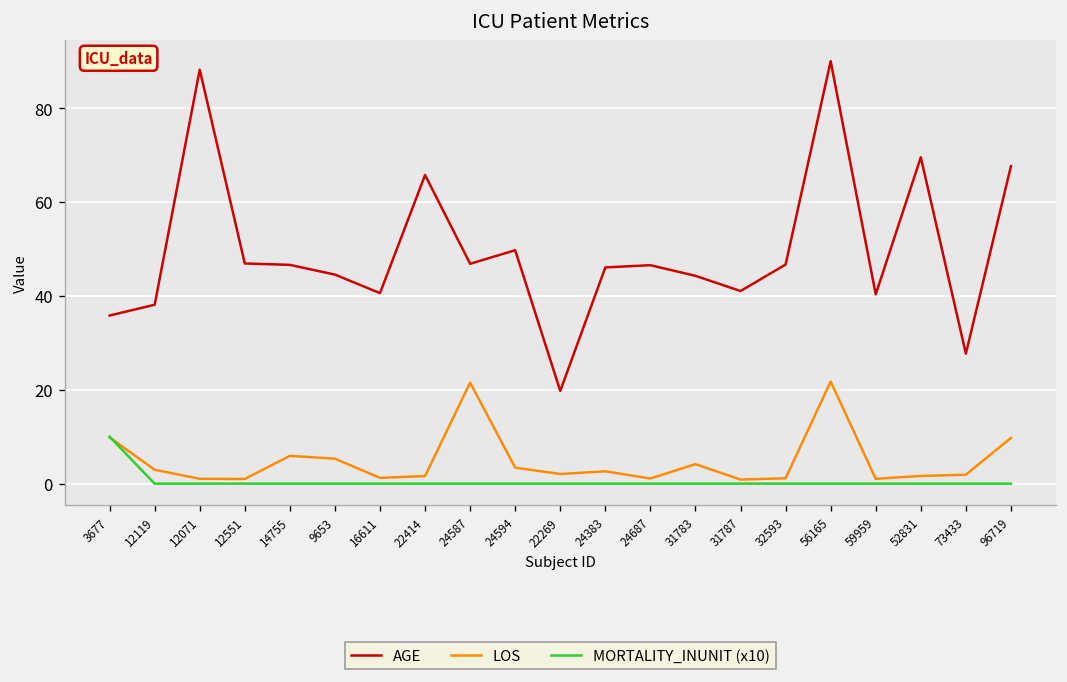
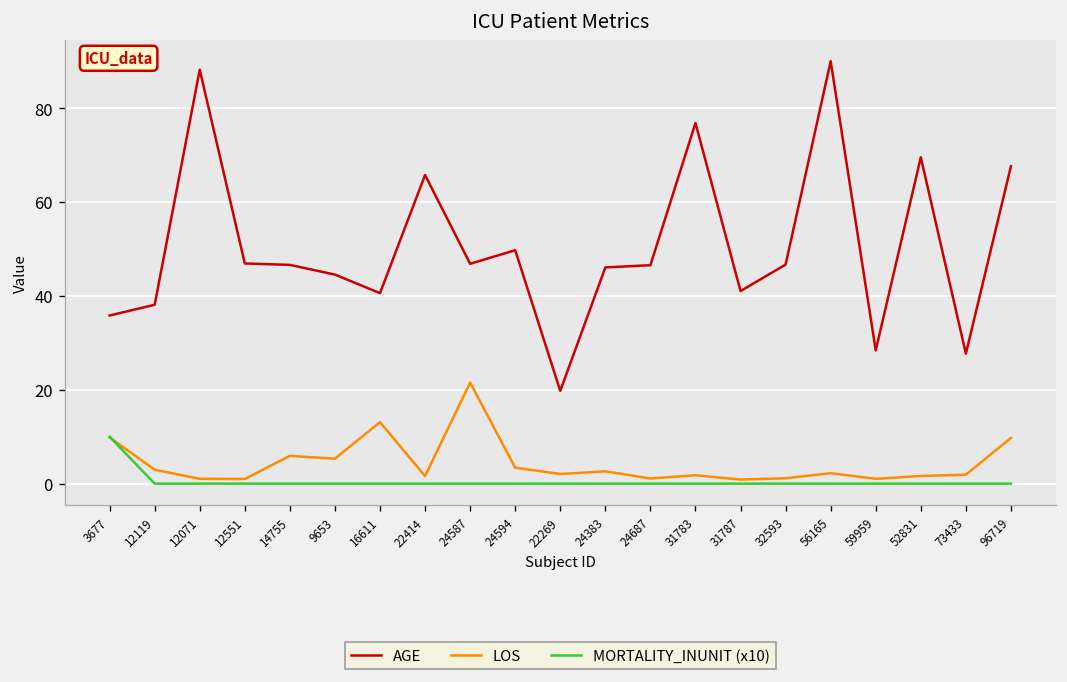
  {
    "AGE": {
      "3677": 36,
      "12119": 38,
      "12071": 88,
      "12551": 47,
      "14755": 47,
      "9653": 45,
      "16611": 41,
      "22414": 66,
      "24587": 47,
      "24594": 50,
      "22269": 20,
      "24383": 46,
      "24687": 47,
-     "31783": 44,
+     "31783": 77,
      "31787": 41,
      "32593": 47,
      "56165": 90,
-     "59959": 40,
+     "59959": 28,
      "52831": 70,
      "73433": 28,
      "96719": 68
    },
    "LOS": {
      "12119": 3,
      "12071": 1,
      "12551": 1,
      "14755": 6,
      "9653": 5,
-     "16611": 1,
+     "16611": 13,
      "22414": 2,
      "24587": 22,
      "24594": 3,
      "22269": 2,
      "24383": 3,
      "24687": 1,
-     "31783": 4,
+     "31783": 2,
      "31787": 1,
      "32593": 1,
-     "56165": 22,
+     "56165": 2,
      "59959": 1,
      "52831": 2,
      "73433": 2,
      "96719": 10
    },
    "MORTALITY_INUNIT (x10)": {
      "12119": 0,
      "12071": 0,
      "12551": 0,
      "14755": 0,
      "9653": 0,
      "16611": 0,
      "22414": 0,
      "24587": 0,
      "24594": 0,
      "22269": 0,
      "24383": 0,
      "24687": 0,
      "31783": 0,
      "31787": 0,
      "32593": 0,
      "56165": 0,
      "59959": 0,
      "52831": 0,
      "73433": 0,
      "96719": 0
    }
  }
